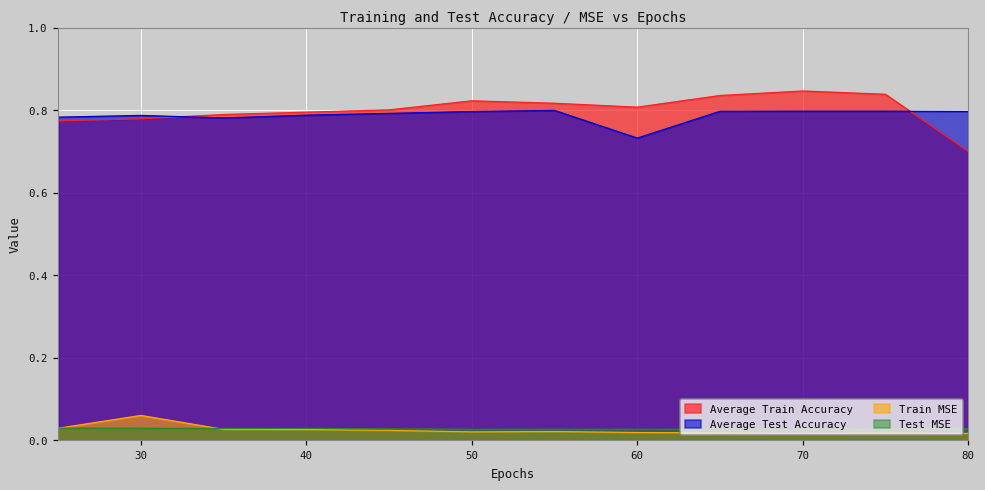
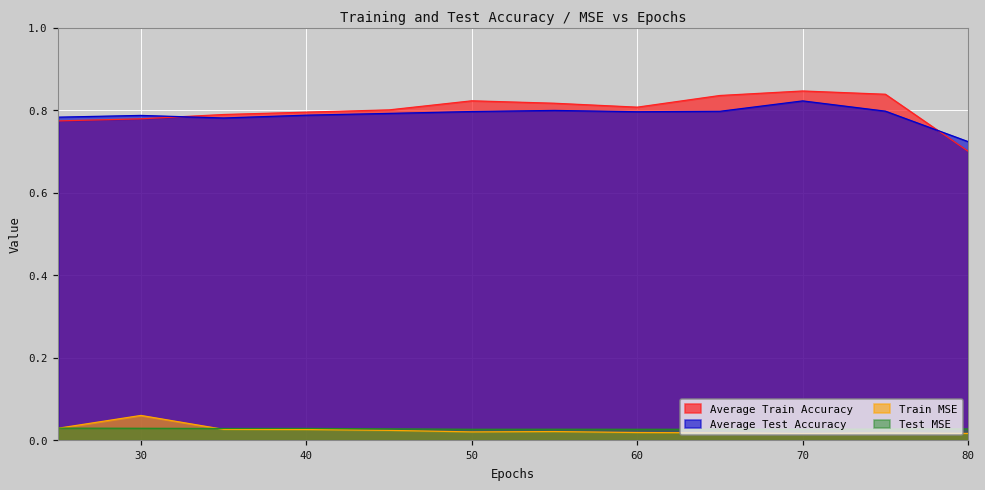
  {
    "Average Train Accuracy": {
      "30": 0.78,
      "40": 0.79,
      "50": 0.82,
      "60": 0.81,
      "70": 0.85,
      "80": 0.70
    },
    "Average Test Accuracy": {
      "30": 0.79,
      "40": 0.79,
      "50": 0.80,
-     "60": 0.73,
-     "70": 0.80,
-     "80": 0.80
+     "60": 0.80,
+     "70": 0.82,
+     "80": 0.72
    },
    "Train MSE": {
      "30": 0.06,
      "60": 0.02,
      "80": 0.02
    },
    "Test MSE": {
      "30": 0.03,
      "60": 0.03,
      "80": 0.03
    }
  }
